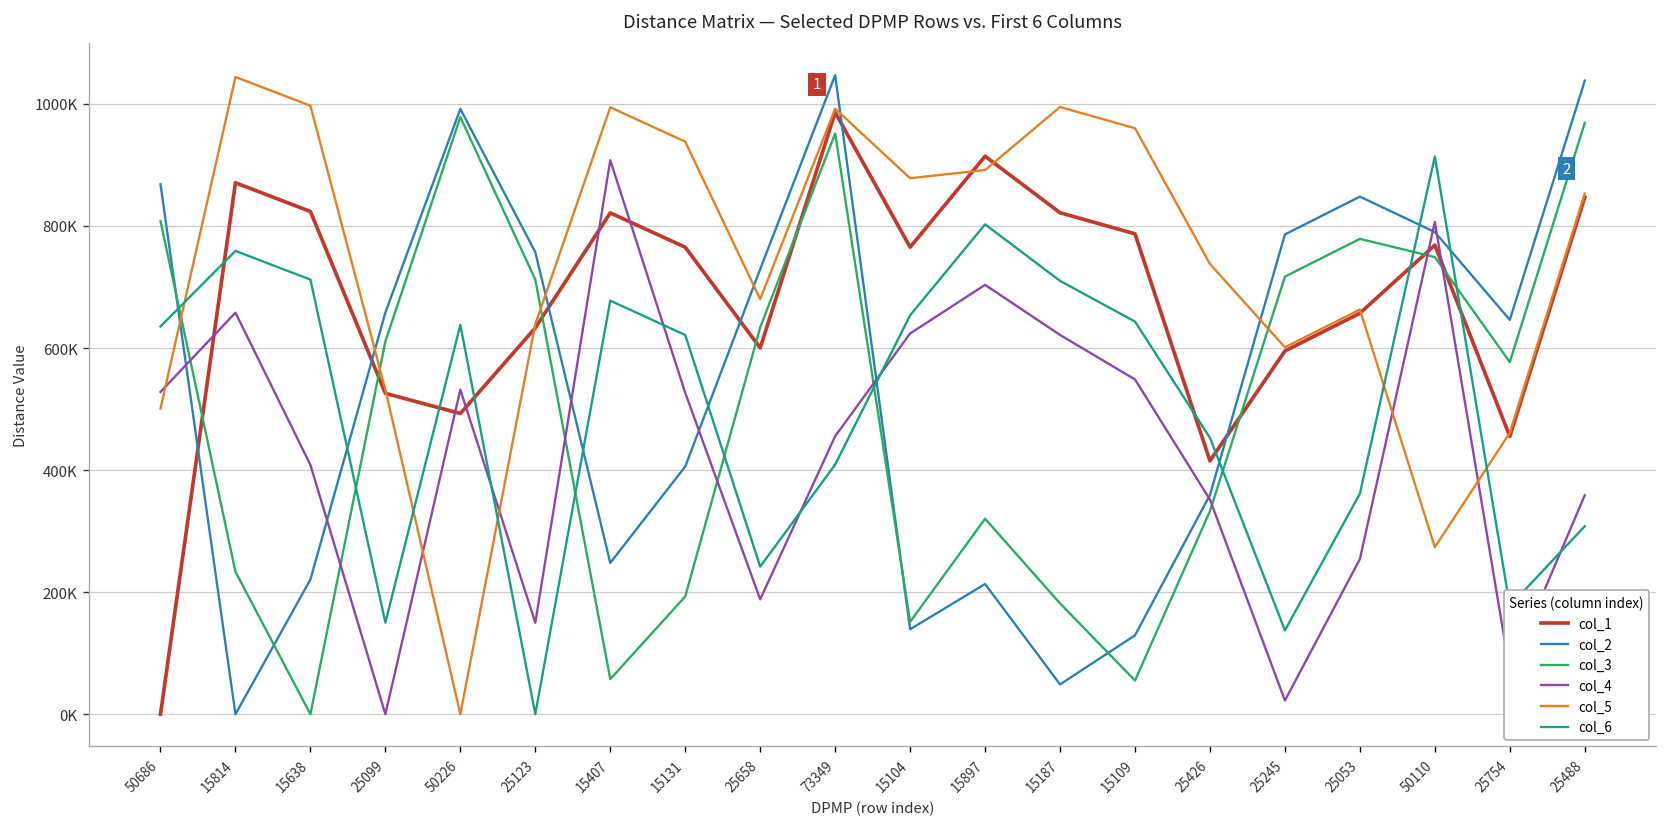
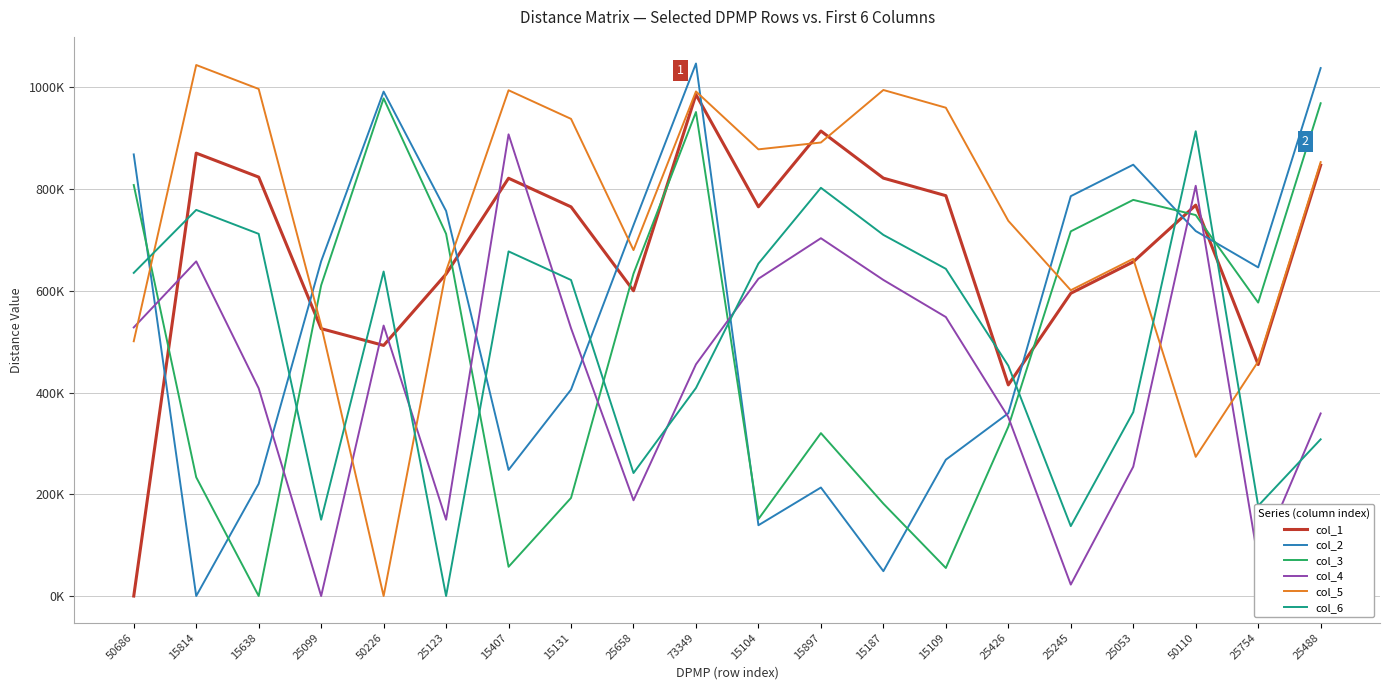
  {
    "col_1": {
      "50686": 0,
      "15814": 870000,
      "15638": 820000,
      "25099": 530000,
      "50226": 490000,
      "25123": 630000,
      "15407": 820000,
      "15131": 770000,
      "25658": 600000,
      "73349": 990000,
      "15104": 770000,
      "15897": 910000,
      "15187": 820000,
      "15109": 790000,
      "25426": 420000,
      "25245": 600000,
      "25053": 660000,
      "50110": 770000,
      "25754": 460000,
      "25488": 850000
    },
    "col_2": {
      "50686": 870000,
      "15814": 0,
      "15638": 220000,
      "25099": 660000,
      "50226": 990000,
      "25123": 760000,
      "15407": 250000,
      "15131": 410000,
      "25658": 730000,
      "15104": 140000,
      "15897": 210000,
      "15187": 50000,
-     "15109": 130000,
+     "15109": 270000,
      "25426": 360000,
      "25245": 790000,
      "25053": 850000,
-     "50110": 790000,
+     "50110": 720000,
      "25754": 650000,
      "25488": 1040000
    },
    "col_4": {
      "50686": 530000,
      "15814": 660000,
      "15638": 410000,
      "25099": 0,
      "50226": 530000,
      "25123": 150000,
      "15407": 910000,
      "15131": 530000,
      "25658": 190000,
      "73349": 460000,
      "15104": 620000,
      "15897": 700000,
      "15187": 620000,
      "15109": 550000,
      "25426": 350000,
      "25245": 20000,
      "25053": 250000,
      "50110": 810000,
      "25488": 360000
    },
    "col_5": {
      "50686": 500000,
      "15814": 1040000,
      "15638": 1000000,
      "25099": 530000,
      "50226": 0,
      "25123": 640000,
      "15407": 990000,
      "15131": 940000,
      "25658": 680000,
      "73349": 990000,
      "15104": 880000,
      "15897": 890000,
      "15187": 990000,
      "15109": 960000,
      "25426": 740000,
      "25245": 600000,
      "25053": 660000,
      "50110": 270000,
      "25754": 460000
    }
  }
